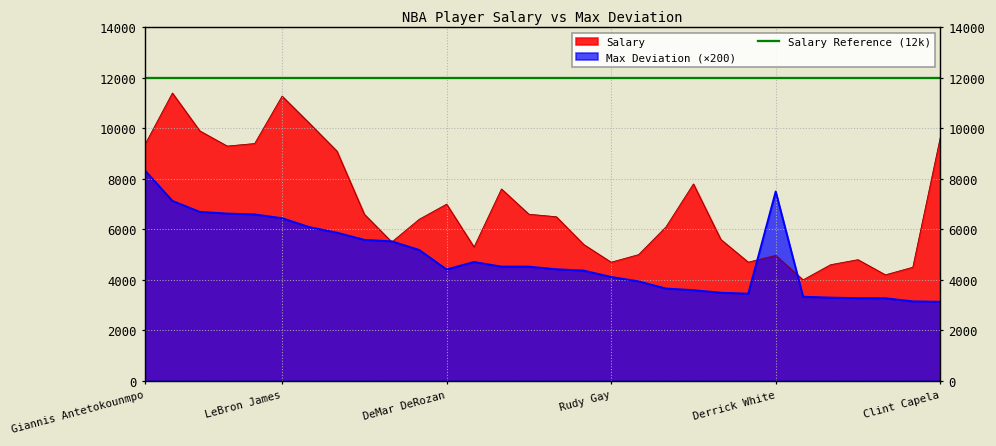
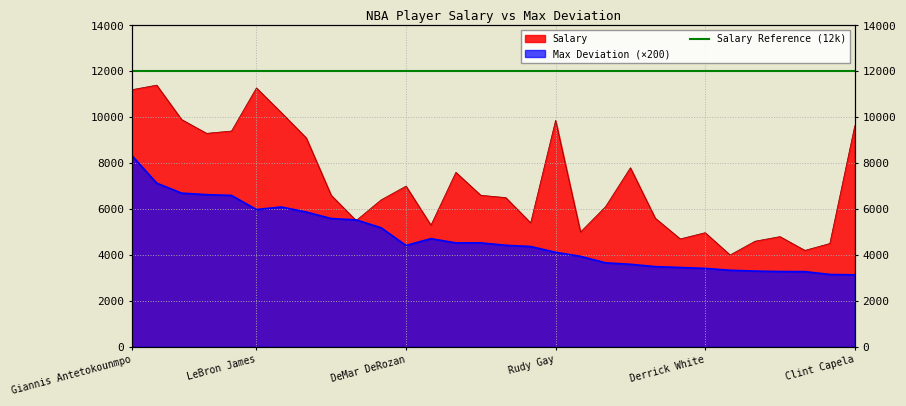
  {
    "Salary": {
-     "Giannis Antetokounmpo": 9400,
+     "Giannis Antetokounmpo": 11200,
      "LeBron James": 11300,
      "DeMar DeRozan": 7000,
-     "Rudy Gay": 4700,
+     "Rudy Gay": 9900,
      "Derrick White": 5000,
      "Clint Capela": 9600
    },
    "Max Deviation (×200)": {
      "Giannis Antetokounmpo": 8300,
-     "LeBron James": 6400,
+     "LeBron James": 6000,
      "DeMar DeRozan": 4400,
      "Rudy Gay": 4100,
-     "Derrick White": 7500,
+     "Derrick White": 3400,
      "Clint Capela": 3100
    },
    "Salary Reference (12k)": {
      "Giannis Antetokounmpo": 12000,
      "LeBron James": 12000,
      "DeMar DeRozan": 12000,
      "Rudy Gay": 12000,
      "Derrick White": 12000,
      "Clint Capela": 12000
    }
  }
